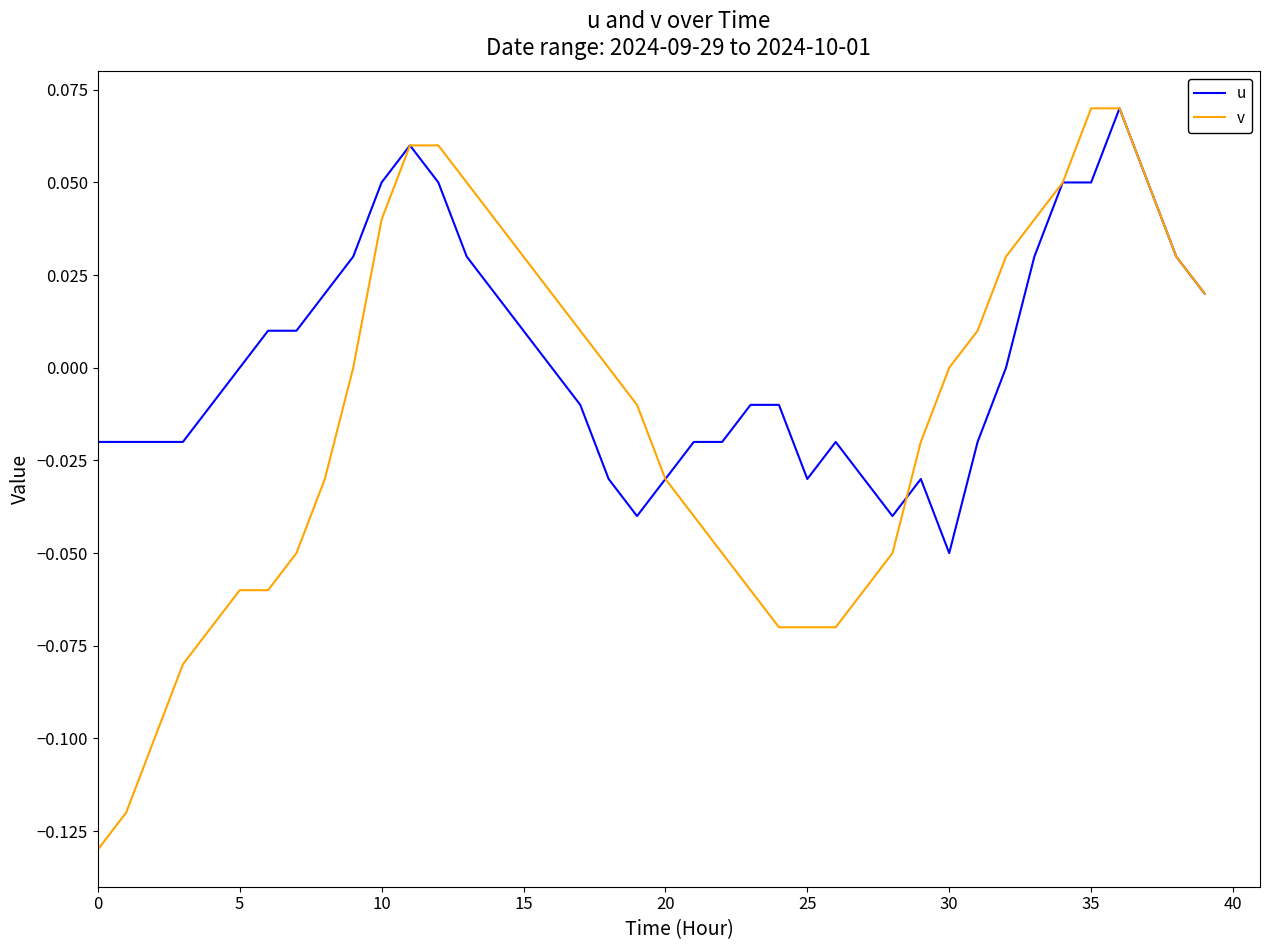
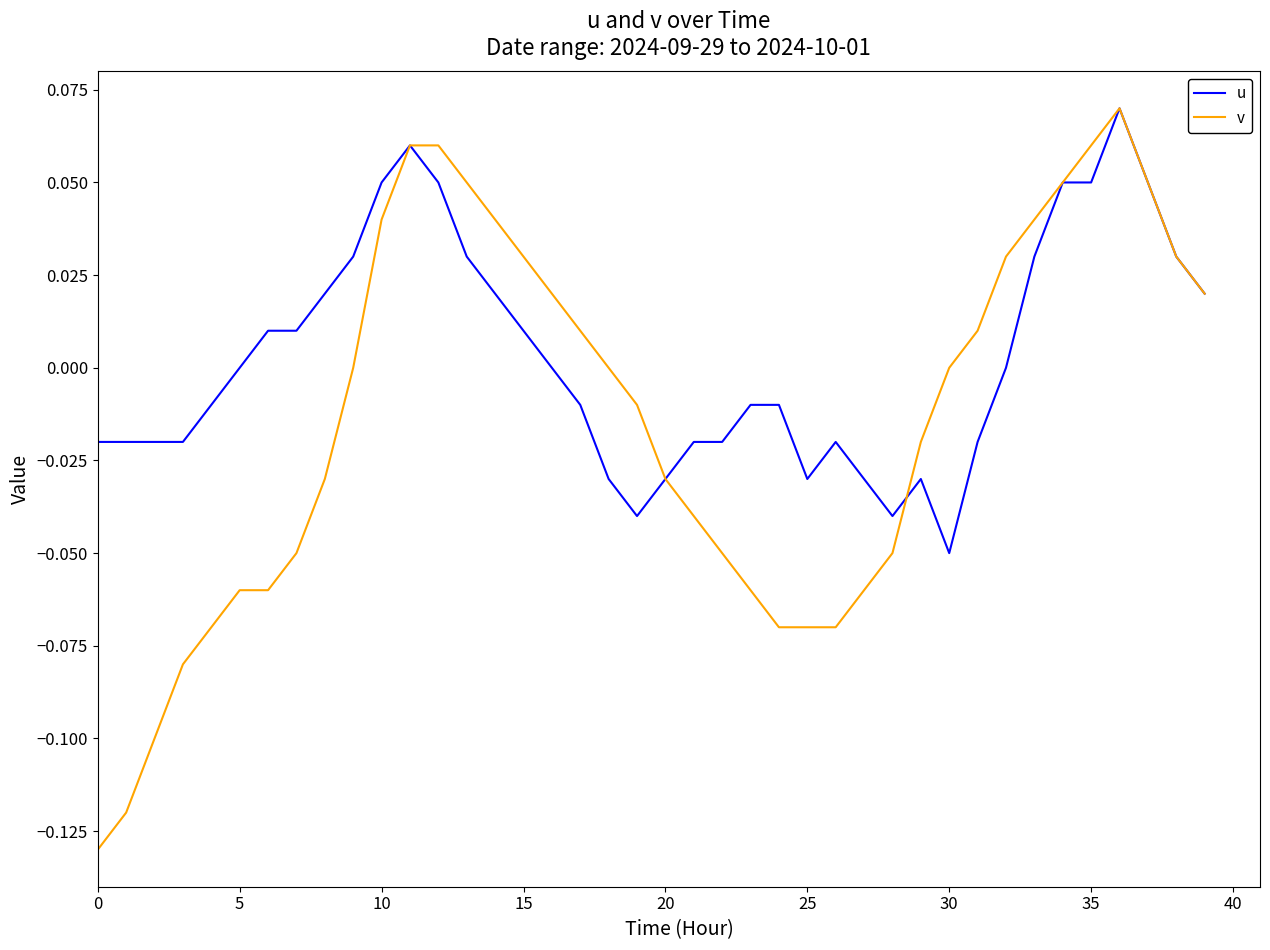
  {
    "u": {
      "0": -0.02,
      "5": 0.00,
      "10": 0.05,
      "15": 0.01,
      "25": -0.03,
      "30": -0.05,
      "35": 0.05
    },
    "v": {
      "0": -0.13,
      "5": -0.06,
      "10": 0.04,
      "15": 0.03,
      "25": -0.07,
      "30": 0.00,
-     "35": 0.07
+     "35": 0.06
    }
  }
